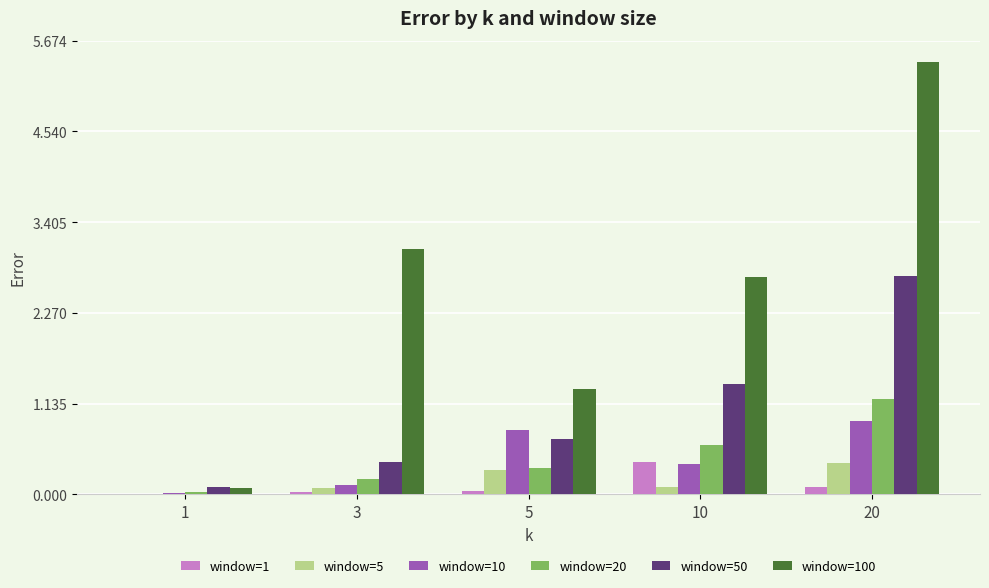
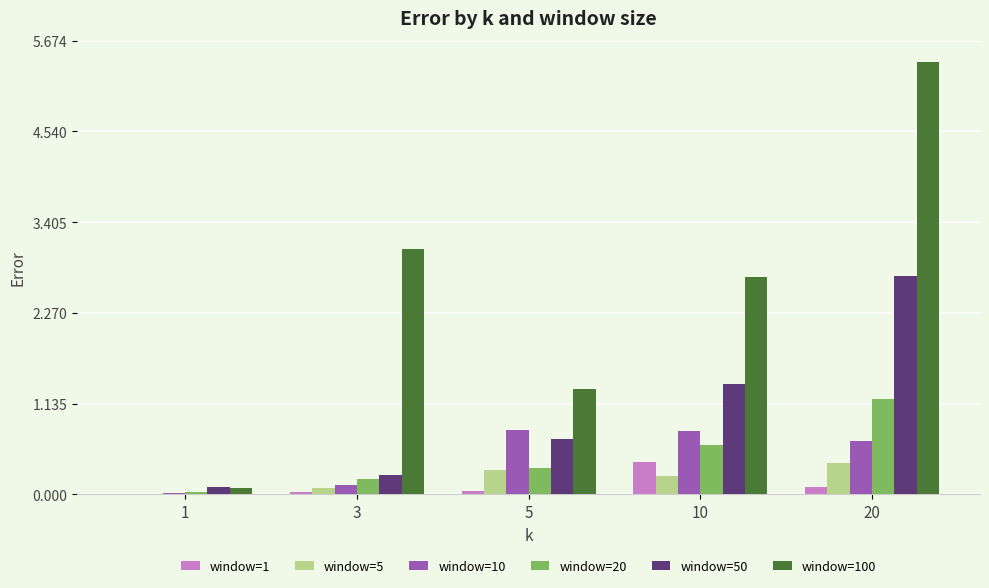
  {
    "window=1": {
      "5": 0.0,
      "10": 0.4,
      "20": 0.1
    },
    "window=5": {
      "3": 0.1,
      "5": 0.3,
-     "10": 0.1,
+     "10": 0.2,
      "20": 0.4
    },
    "window=10": {
      "3": 0.1,
      "5": 0.8,
-     "10": 0.4,
-     "20": 0.9
+     "10": 0.8,
+     "20": 0.7
    },
    "window=20": {
      "1": 0.0,
      "3": 0.2,
      "5": 0.3,
      "10": 0.6,
      "20": 1.2
    },
    "window=50": {
      "1": 0.1,
-     "3": 0.4,
+     "3": 0.2,
      "5": 0.7,
      "10": 1.4,
      "20": 2.7
    },
    "window=100": {
      "1": 0.1,
      "3": 3.1,
      "5": 1.3,
      "10": 2.7,
      "20": 5.4
    }
  }
